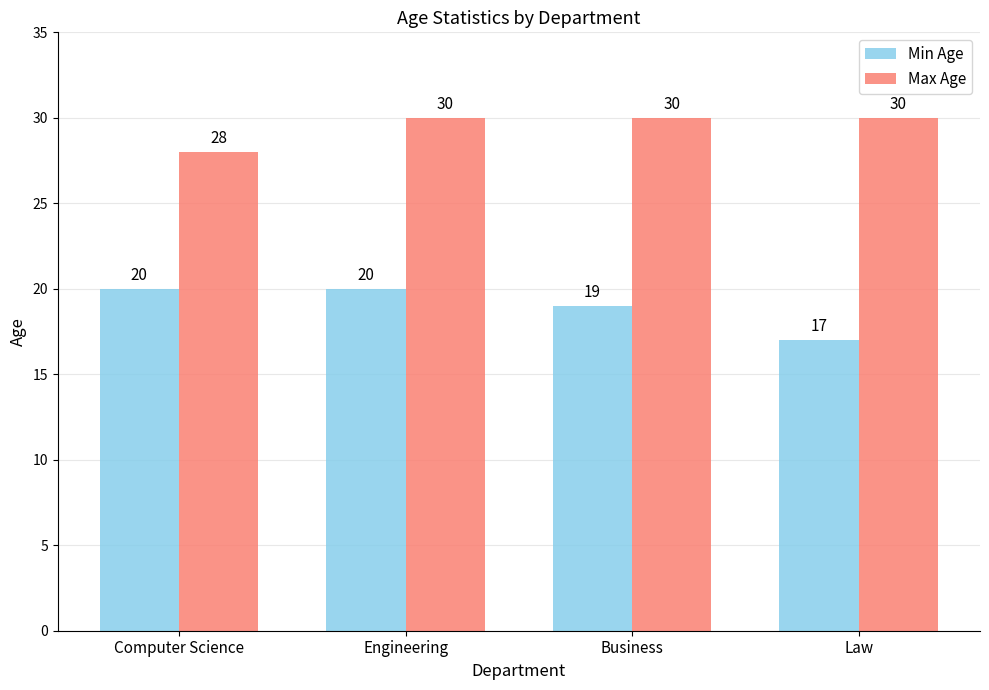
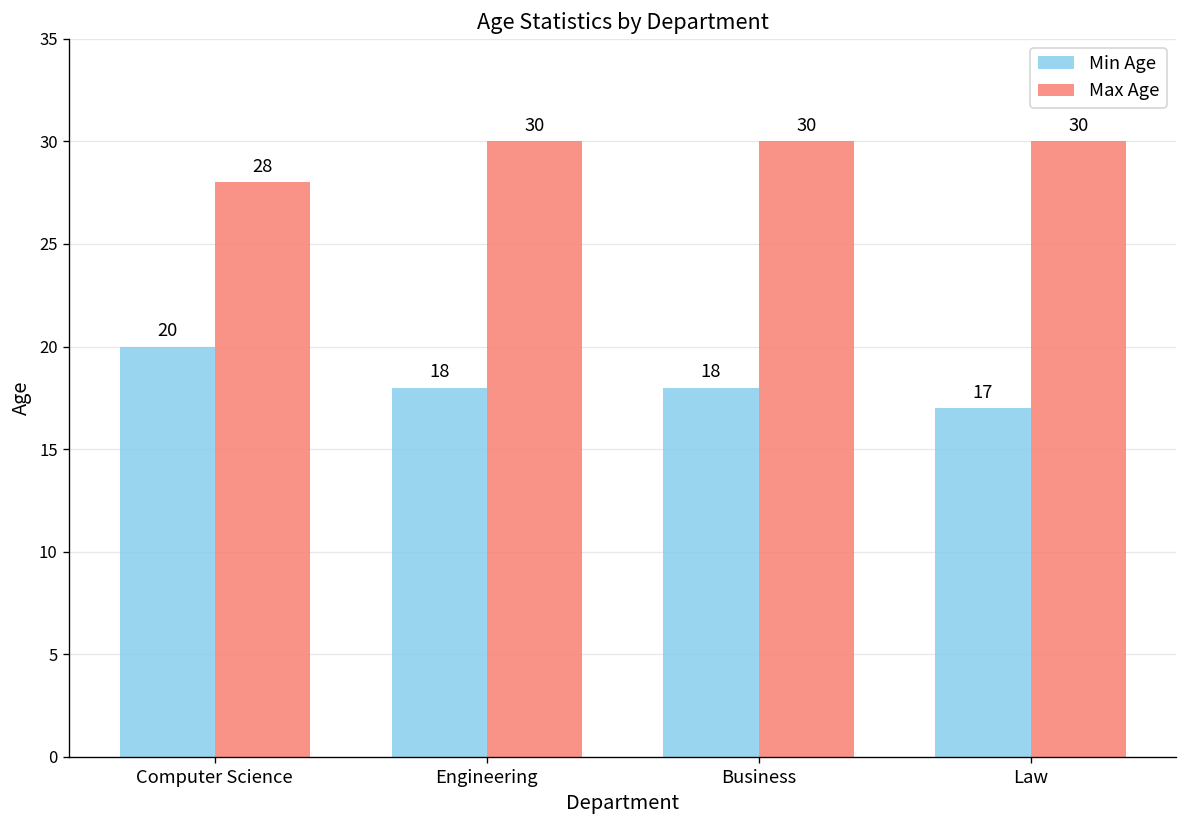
  {
    "Min Age": {
      "Computer Science": 20,
-     "Engineering": 20,
-     "Business": 19,
+     "Engineering": 18,
+     "Business": 18,
      "Law": 17
    },
    "Max Age": {
      "Computer Science": 28,
      "Engineering": 30,
      "Business": 30,
      "Law": 30
    }
  }
